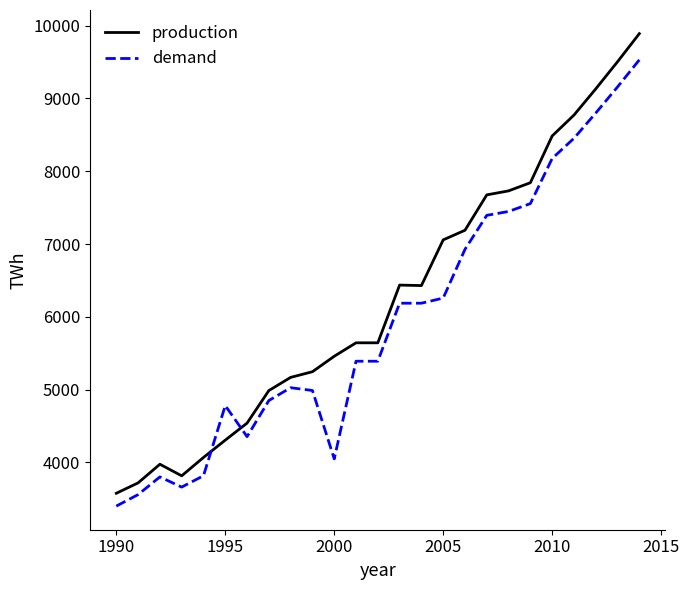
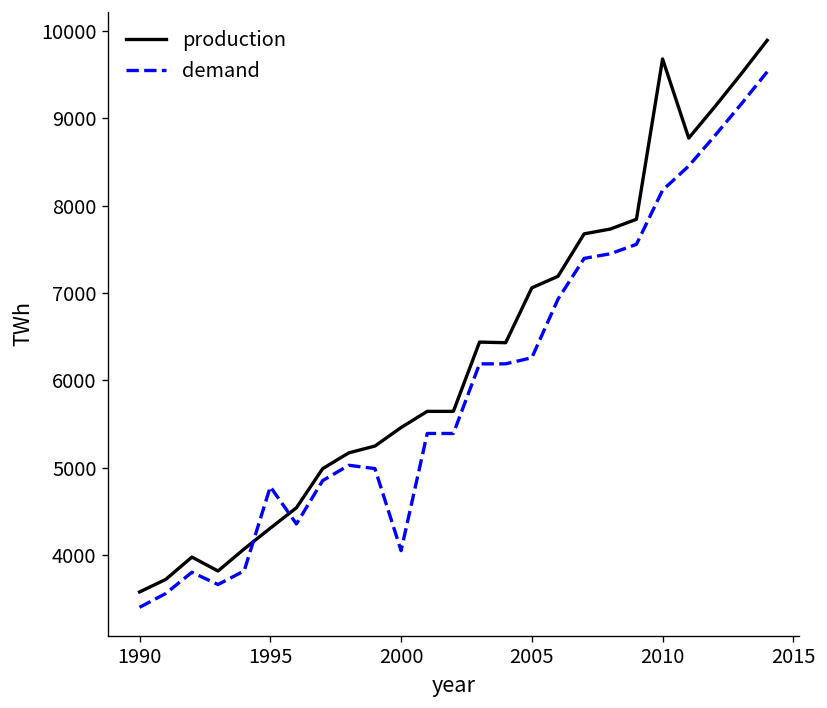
  {
    "production": {
      "1990": 3600,
      "1995": 4300,
      "2000": 5500,
      "2005": 7100,
-     "2010": 8500
+     "2010": 9700
    },
    "demand": {
      "1990": 3400,
      "1995": 4800,
      "2000": 4000,
      "2005": 6300,
      "2010": 8200
    }
  }
